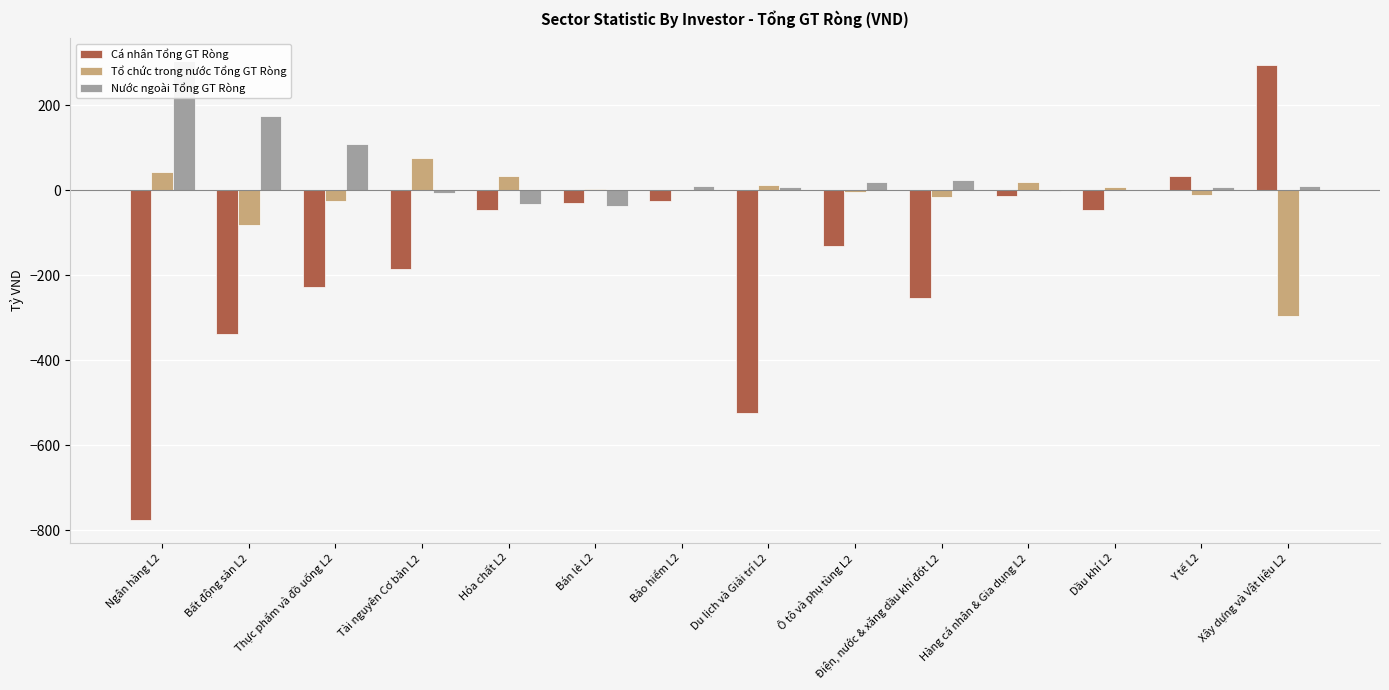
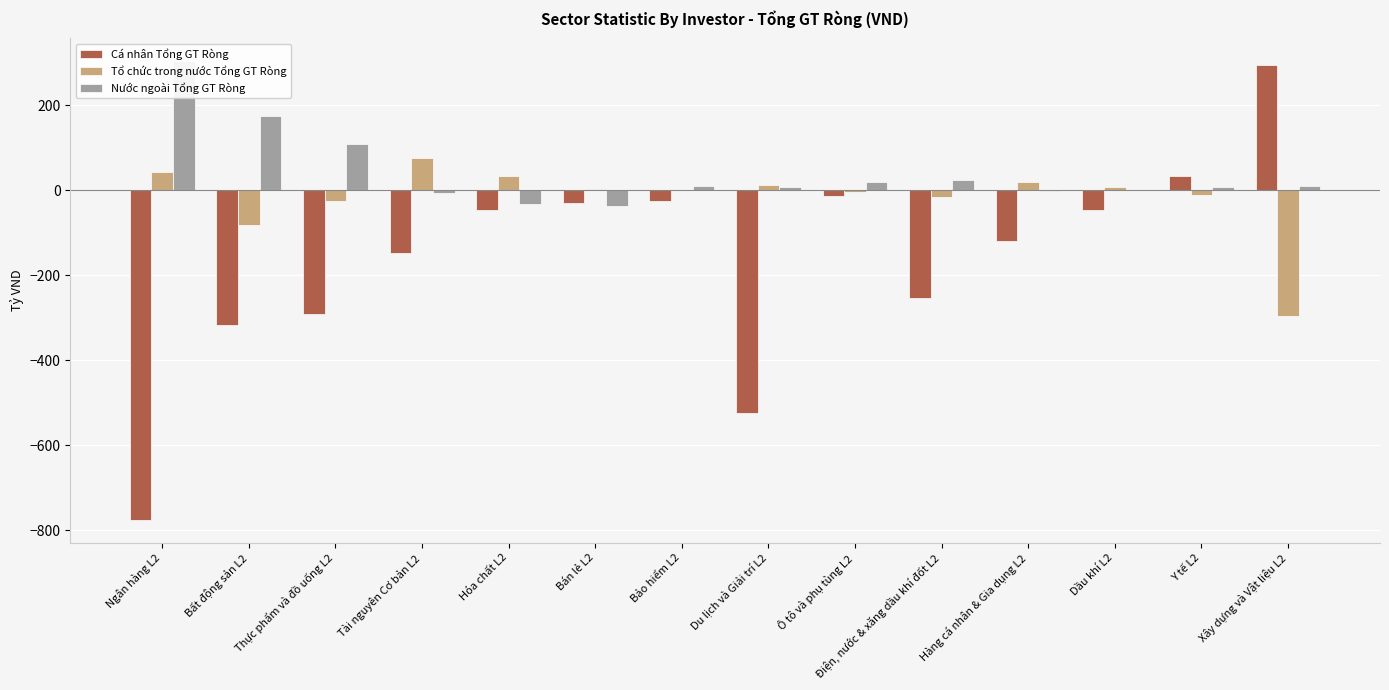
  {
    "Cá nhân Tổng GT Ròng": {
      "Ngân hàng L2": -780,
-     "Bất động sản L2": -340,
-     "Thực phẩm và đồ uống L2": -230,
-     "Tài nguyên Cơ bản L2": -190,
+     "Bất động sản L2": -320,
+     "Thực phẩm và đồ uống L2": -290,
+     "Tài nguyên Cơ bản L2": -150,
      "Hóa chất L2": -50,
      "Bán lẻ L2": -30,
      "Bảo hiểm L2": -30,
      "Du lịch và Giải trí L2": -520,
-     "Ô tô và phụ tùng L2": -130,
+     "Ô tô và phụ tùng L2": -20,
      "Điện, nước & xăng dầu khí đốt L2": -250,
-     "Hàng cá nhân & Gia dụng L2": -10,
+     "Hàng cá nhân & Gia dụng L2": -120,
      "Dầu khí L2": -50,
      "Y tế L2": 30,
      "Xây dựng và Vật liệu L2": 290
    }
  }
